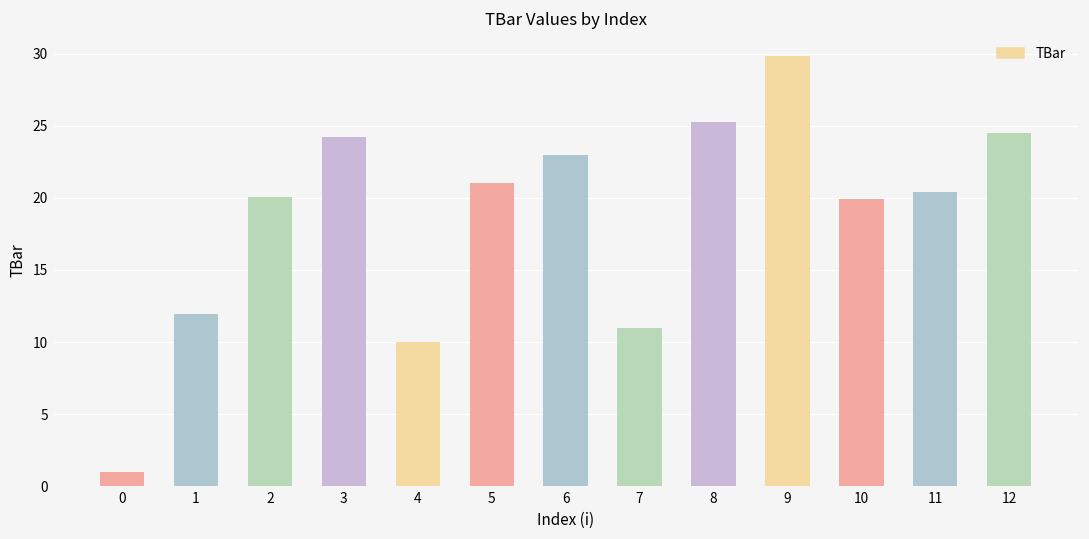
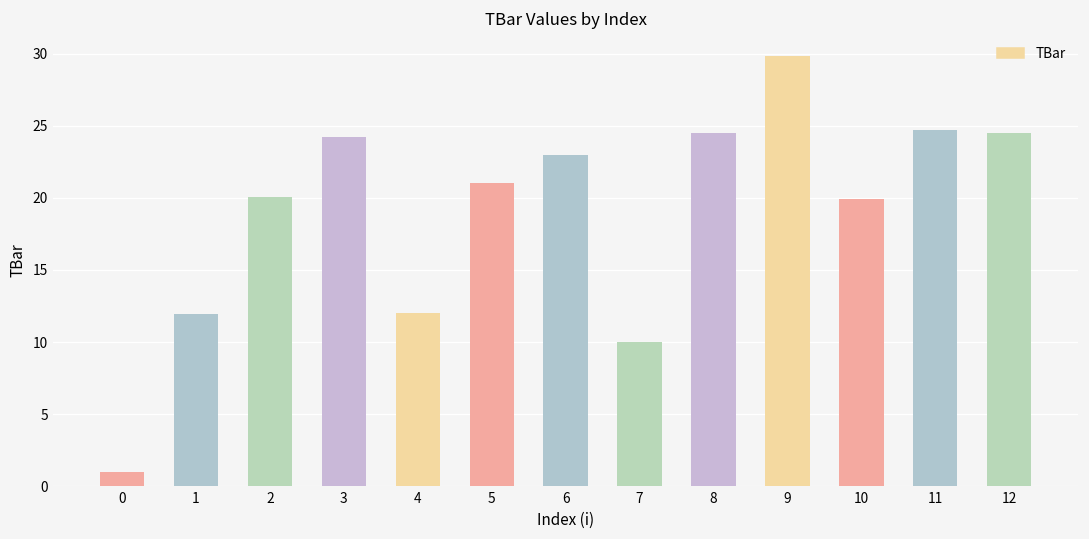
  {
    "0": 1.0,
    "1": 12.0,
    "2": 20.1,
    "3": 24.2,
-   "4": 10,
+   "4": 12,
    "5": 21.1,
    "6": 23.0,
-   "7": 11,
-   "8": 25.2,
+   "7": 10,
+   "8": 24.5,
    "9": 29.8,
    "10": 19.9,
-   "11": 20.4,
+   "11": 24.7,
    "12": 24.5
  }
